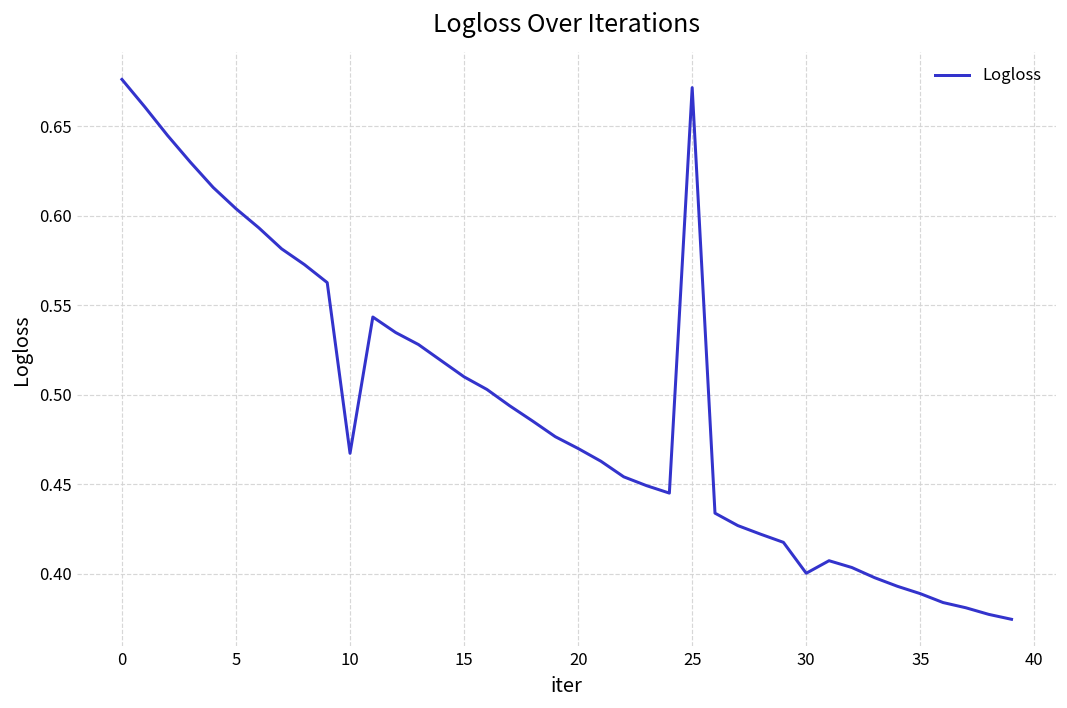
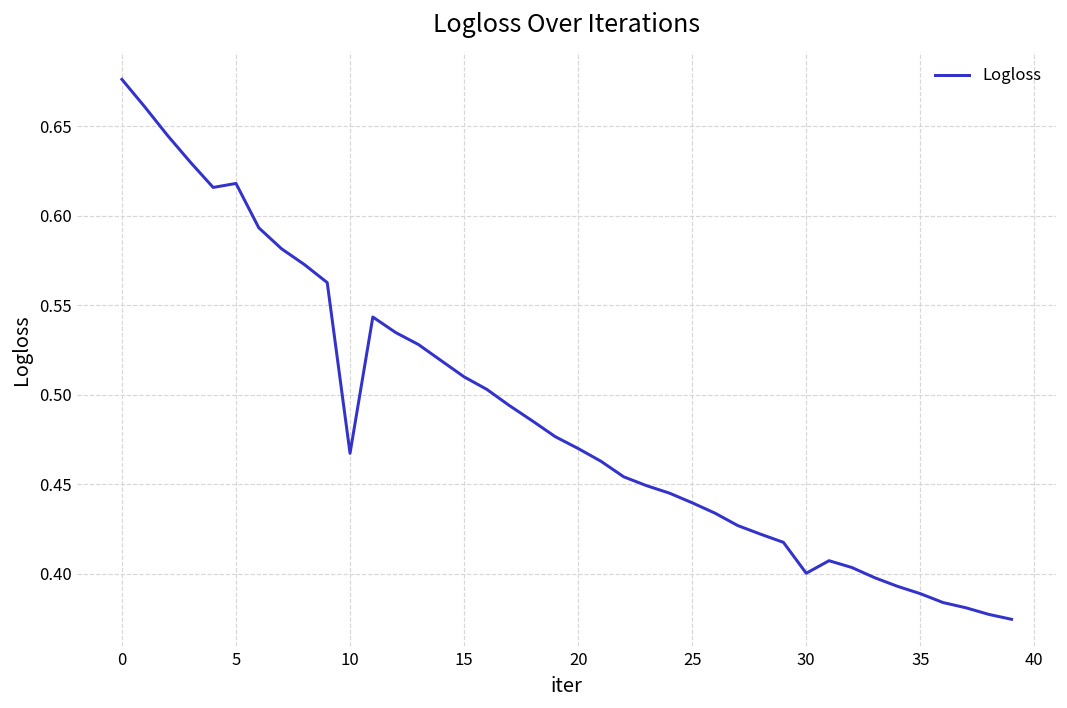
  {
    "0": 0.676,
-   "5": 0.604,
+   "5": 0.618,
    "10": 0.467,
    "15": 0.510,
    "20": 0.470,
-   "25": 0.672,
+   "25": 0.440,
    "30": 0.400,
    "35": 0.389
  }
